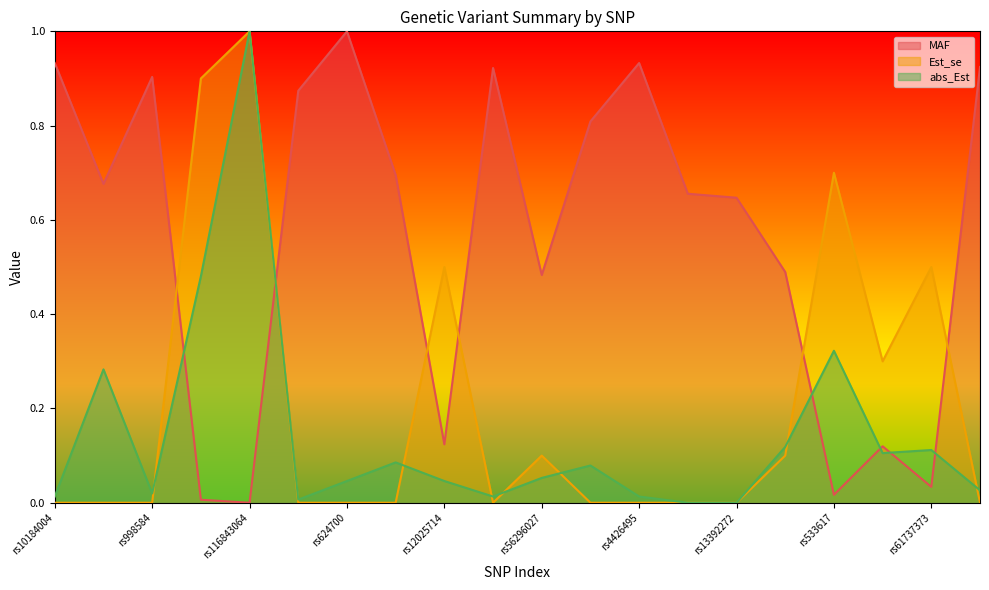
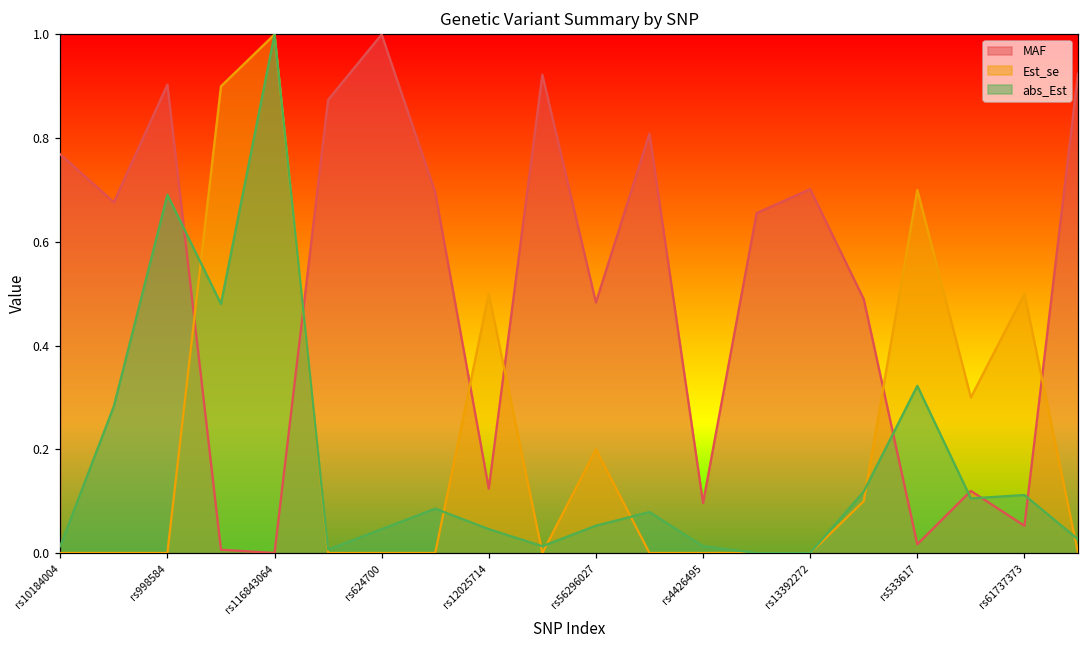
  {
    "MAF": {
-     "rs10184004": 0.93,
+     "rs10184004": 0.77,
      "rs998584": 0.90,
      "rs116843064": 0.00,
      "rs624700": 1.00,
      "rs12025714": 0.12,
      "rs56296027": 0.48,
-     "rs4426495": 0.93,
-     "rs13392272": 0.65,
+     "rs4426495": 0.10,
+     "rs13392272": 0.70,
      "rs533617": 0.02,
-     "rs61737373": 0.03
+     "rs61737373": 0.05
    },
    "Est_se": {
      "rs10184004": 0.00,
      "rs998584": 0.00,
      "rs624700": 0.00,
      "rs12025714": 0.50,
-     "rs56296027": 0.10,
+     "rs56296027": 0.20,
      "rs4426495": 0.00,
      "rs533617": 0.70,
      "rs61737373": 0.50
    },
    "abs_Est": {
      "rs10184004": 0.01,
-     "rs998584": 0.02,
+     "rs998584": 0.69,
      "rs624700": 0.05,
      "rs12025714": 0.05,
      "rs56296027": 0.05,
      "rs4426495": 0.01,
      "rs533617": 0.32,
      "rs61737373": 0.11
    }
  }
